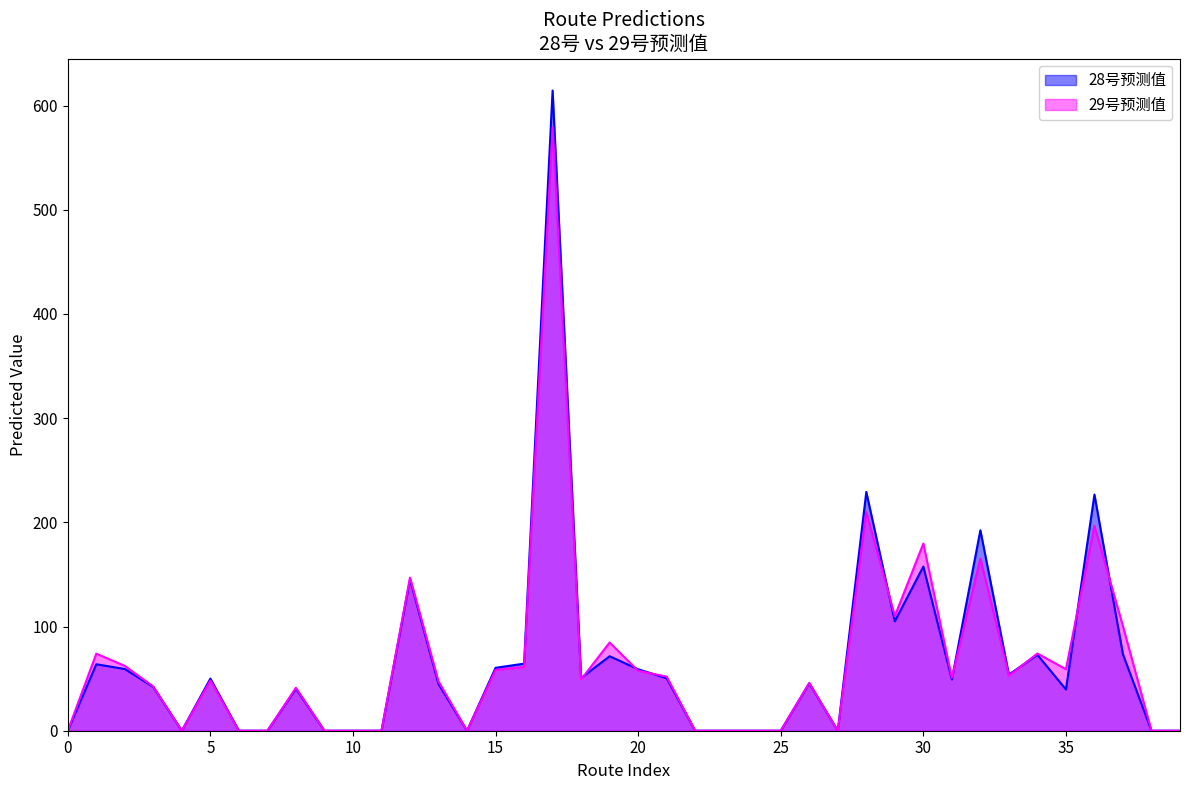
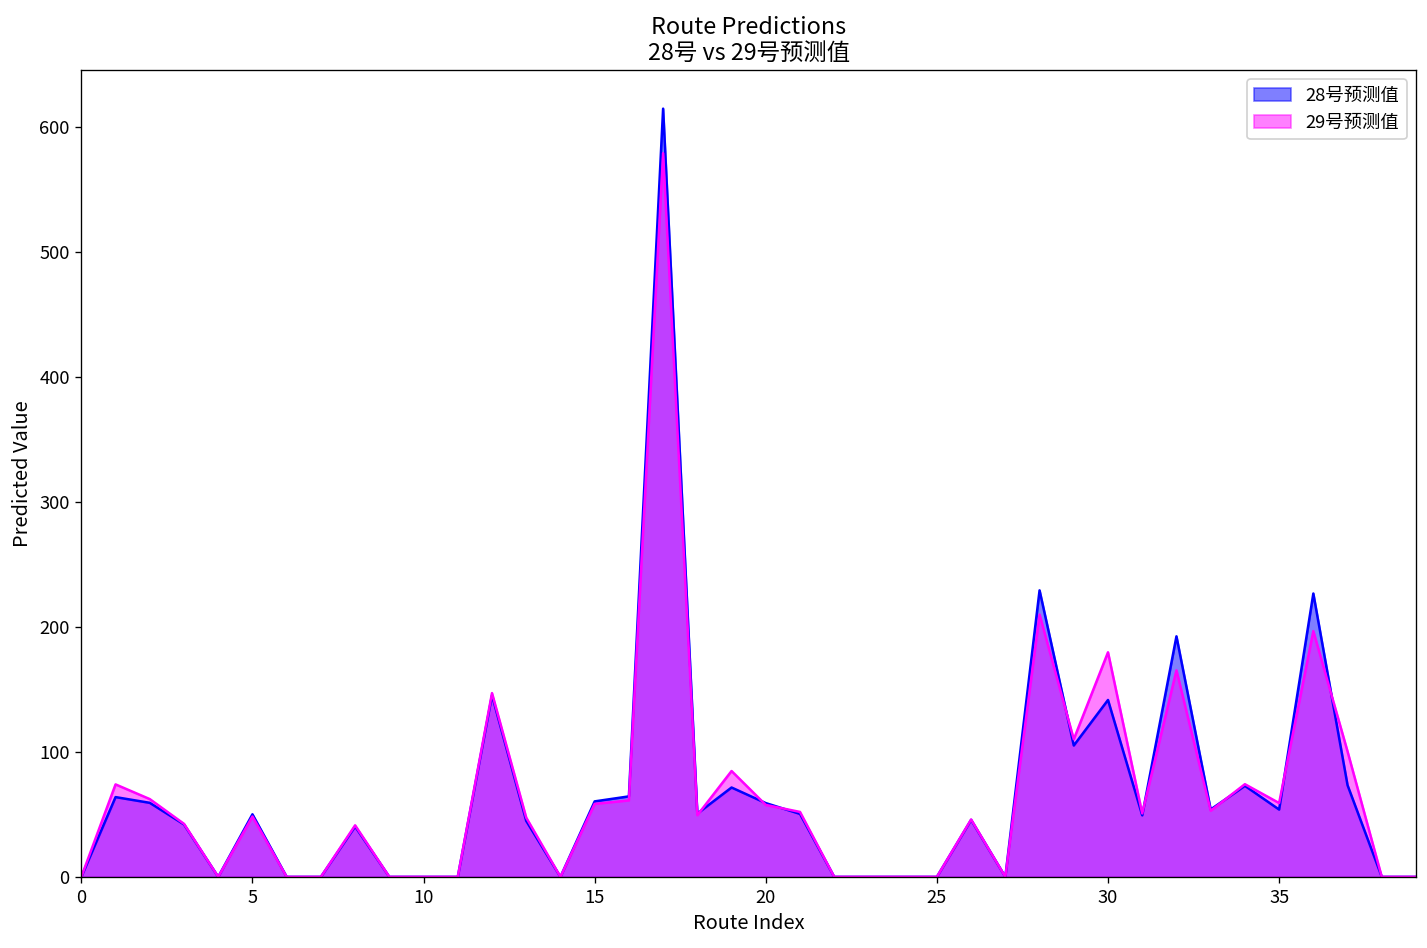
  {
    "28号预测值": {
-     "30": 158,
-     "35": 40
+     "30": 141,
+     "35": 54
    },
    "29号预测值": {
      "30": 180,
      "35": 59
    }
  }
